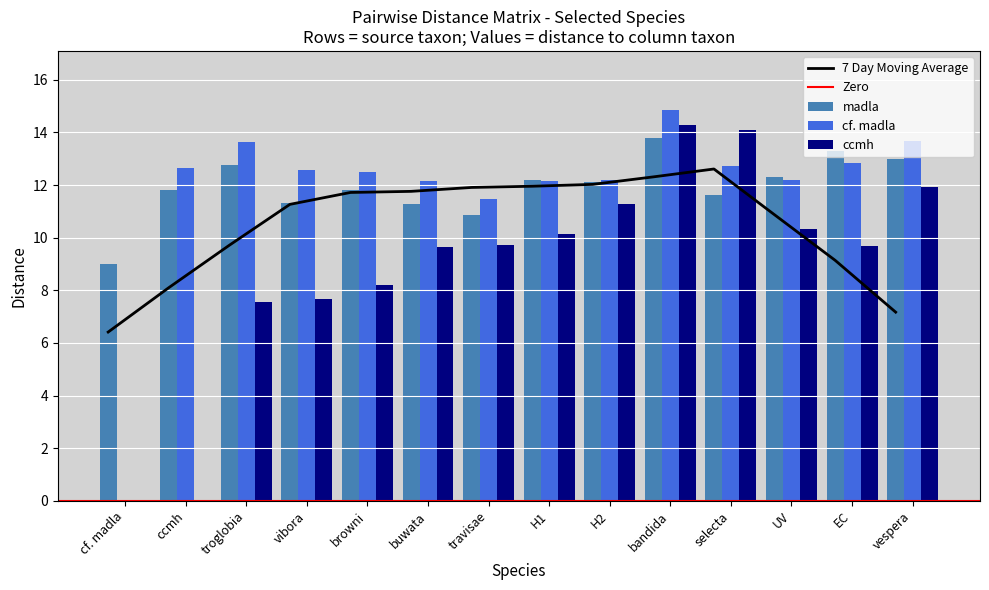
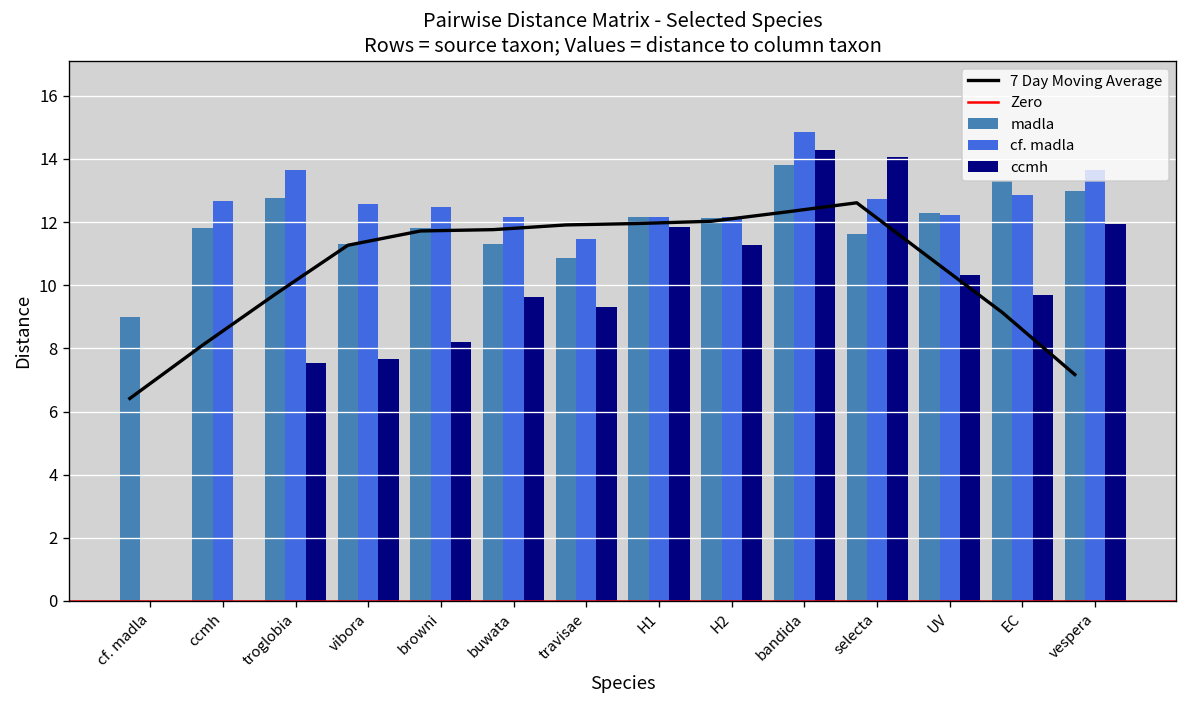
  {
    "ccmh": {
      "cf. madla": 0.0,
      "ccmh": 0.0,
      "troglobia": 7.5,
      "vibora": 7.7,
      "browni": 8.2,
      "buwata": 9.6,
-     "travisae": 9.7,
-     "H1": 10.1,
+     "travisae": 9.3,
+     "H1": 11.8,
      "H2": 11.3,
      "bandida": 14.3,
      "selecta": 14.1,
      "UV": 10.3,
      "EC": 9.7,
      "vespera": 11.9
    }
  }
